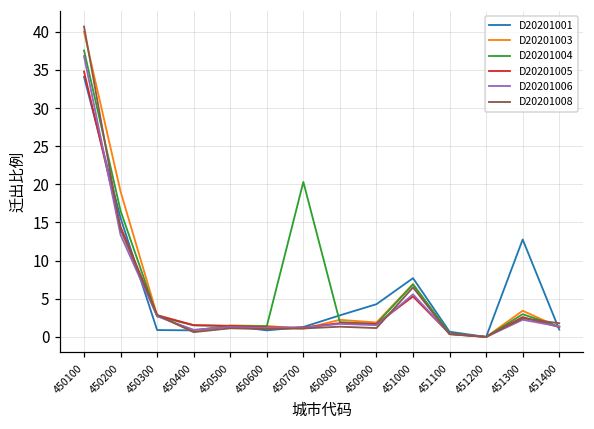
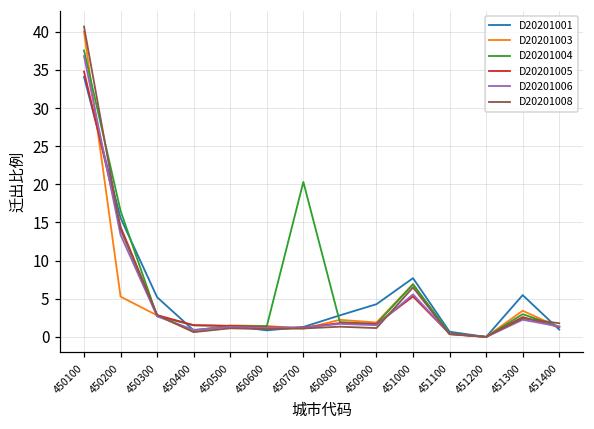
  {
    "D20201001": {
      "450100": 34,
      "450200": 16,
-     "450300": 1,
+     "450300": 5,
      "450800": 3,
      "450900": 4,
      "451000": 8,
-     "451300": 13
+     "451300": 5
    },
    "D20201003": {
      "450100": 40,
-     "450200": 19,
+     "450200": 5,
      "451300": 3
    },
    "D20201004": {
      "450100": 38,
      "450200": 17,
      "450700": 20,
      "451300": 3
    },
    "D20201005": {
      "450100": 35
    },
    "D20201006": {
      "450100": 37,
      "450200": 13
    },
    "D20201008": {
      "450100": 41,
      "450800": 1,
      "450900": 1,
      "451000": 6,
      "451400": 2
    }
  }
